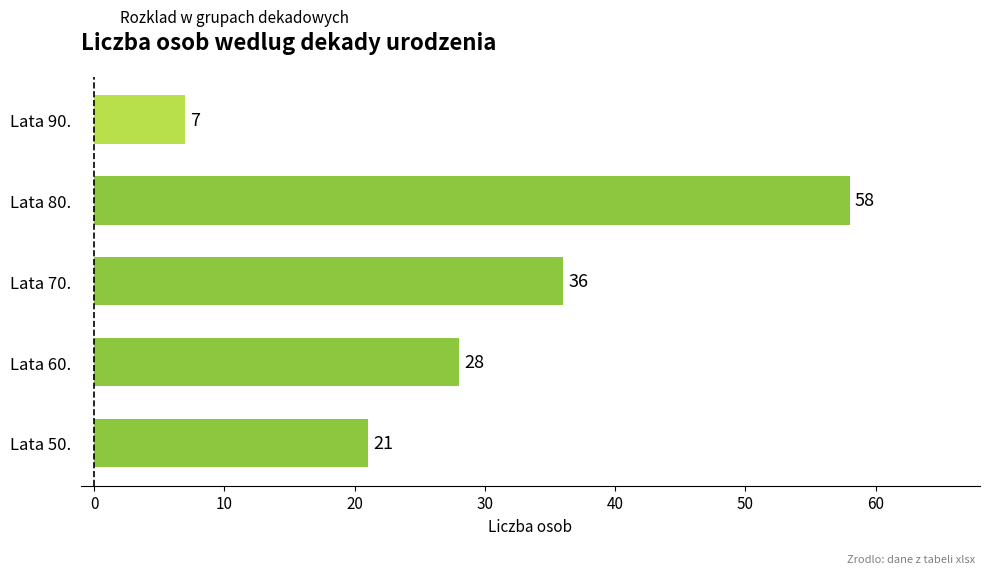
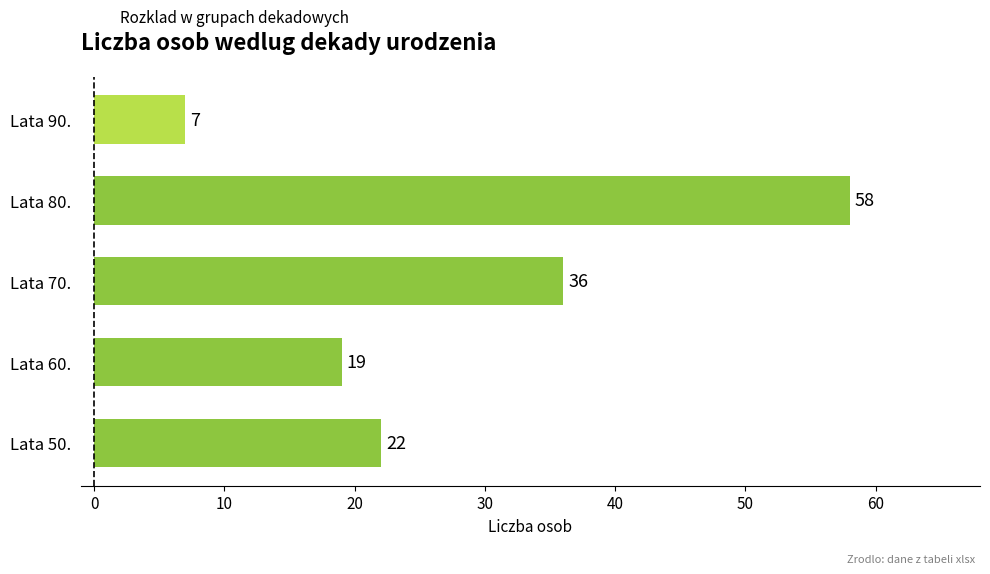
  {
    "Lata 90.": 7,
    "Lata 80.": 58,
    "Lata 70.": 36,
-   "Lata 60.": 28,
-   "Lata 50.": 21
+   "Lata 60.": 19,
+   "Lata 50.": 22
  }
